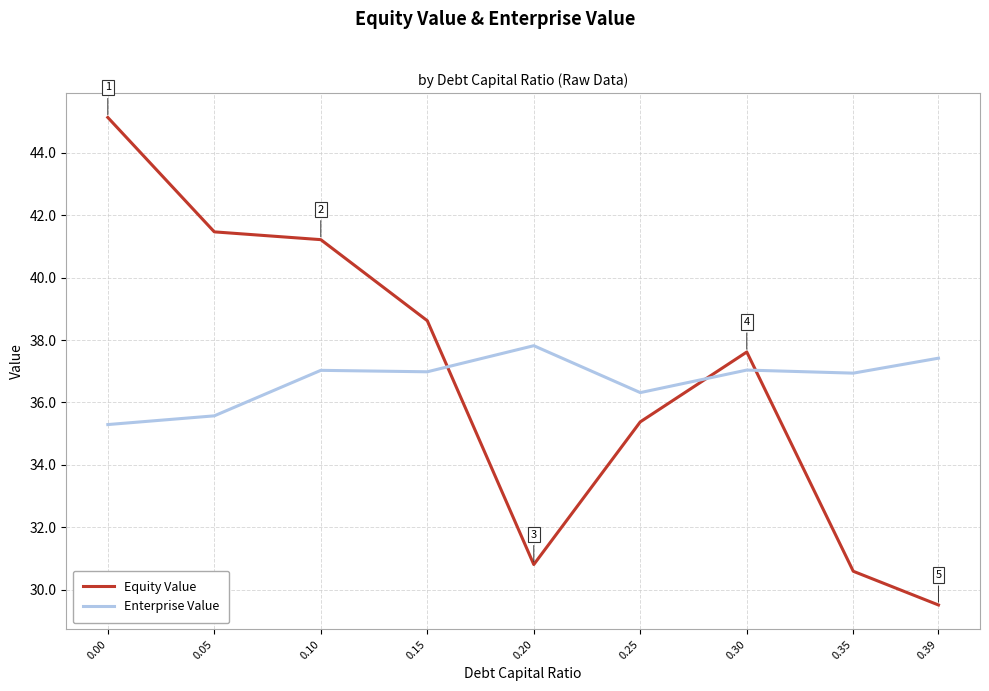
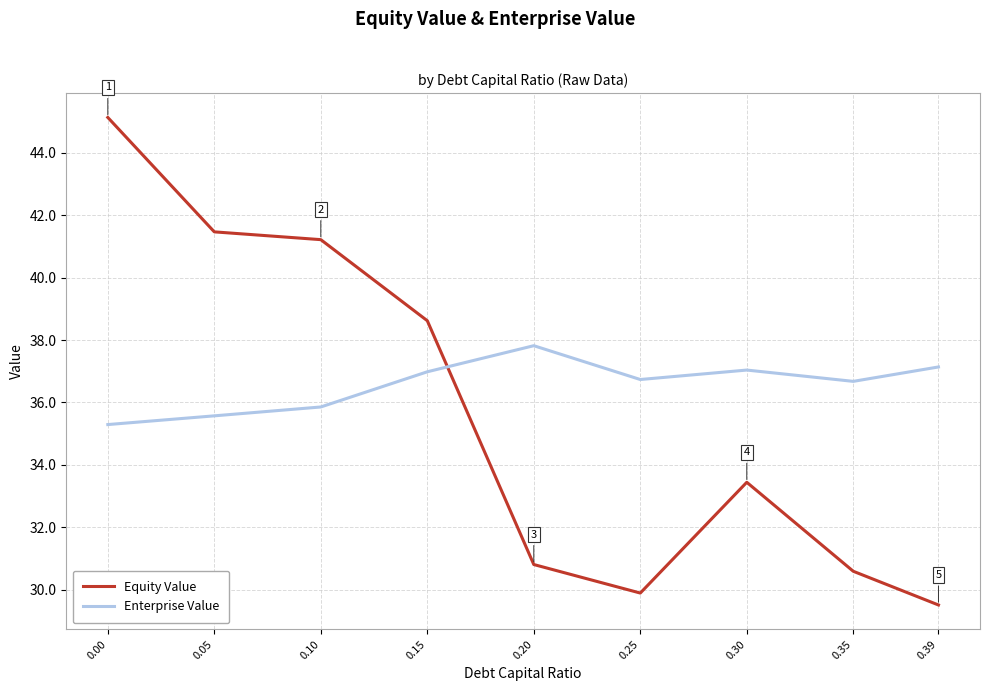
  {
    "Equity Value": {
      "0.05": 41.5,
      "0.15": 38.6,
-     "0.25": 35.4,
-     "0.30": 37.6,
+     "0.25": 29.9,
+     "0.30": 33.4,
      "0.35": 30.6
    },
    "Enterprise Value": {
      "0.00": 35.3,
      "0.05": 35.6,
-     "0.10": 37.0,
+     "0.10": 35.9,
      "0.15": 37.0,
      "0.20": 37.8,
-     "0.25": 36.3,
+     "0.25": 36.7,
      "0.30": 37.0,
-     "0.35": 36.9,
-     "0.39": 37.4
+     "0.35": 36.7,
+     "0.39": 37.1
    }
  }
